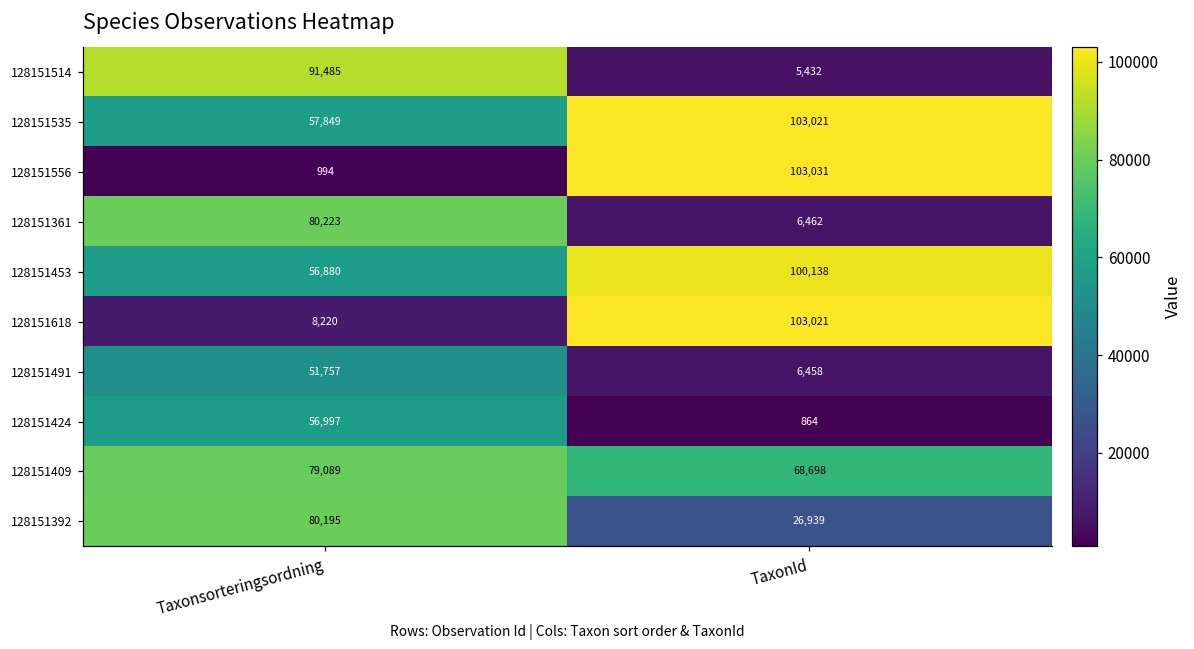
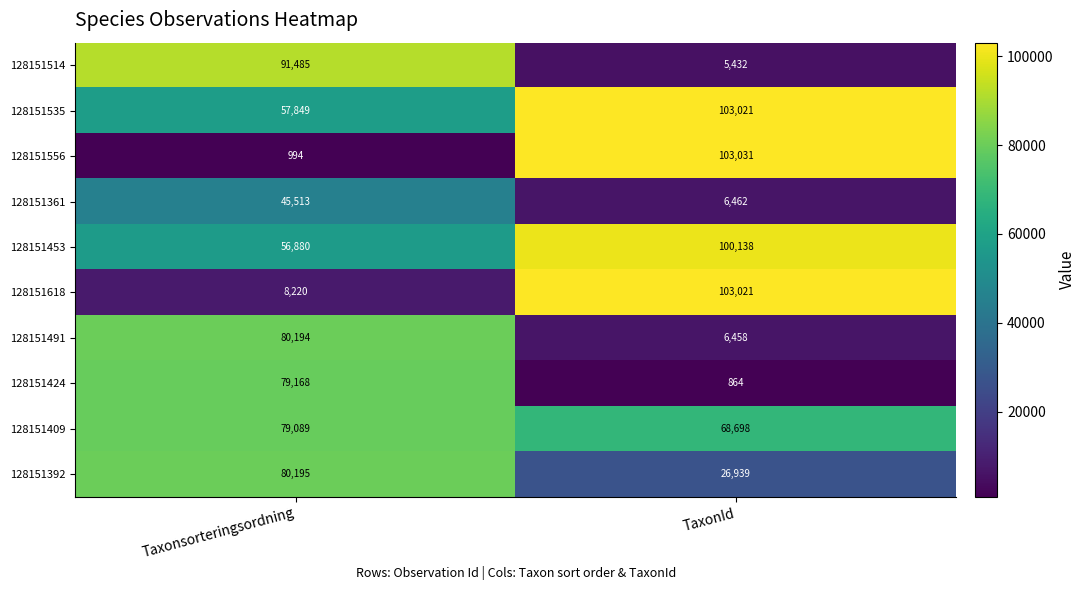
  {
    "128151514": {
      "Taxonsorteringsordning": "91,485",
      "TaxonId": "5,432"
    },
    "128151535": {
      "Taxonsorteringsordning": "57,849",
      "TaxonId": "103,021"
    },
    "128151556": {
      "Taxonsorteringsordning": "994",
      "TaxonId": "103,031"
    },
    "128151361": {
-     "Taxonsorteringsordning": "80,223",
+     "Taxonsorteringsordning": "45,513",
      "TaxonId": "6,462"
    },
    "128151453": {
      "Taxonsorteringsordning": "56,880",
      "TaxonId": "100,138"
    },
    "128151618": {
      "Taxonsorteringsordning": "8,220",
      "TaxonId": "103,021"
    },
    "128151491": {
-     "Taxonsorteringsordning": "51,757",
+     "Taxonsorteringsordning": "80,194",
      "TaxonId": "6,458"
    },
    "128151424": {
-     "Taxonsorteringsordning": "56,997",
+     "Taxonsorteringsordning": "79,168",
      "TaxonId": "864"
    },
    "128151409": {
      "Taxonsorteringsordning": "79,089",
      "TaxonId": "68,698"
    },
    "128151392": {
      "Taxonsorteringsordning": "80,195",
      "TaxonId": "26,939"
    }
  }
